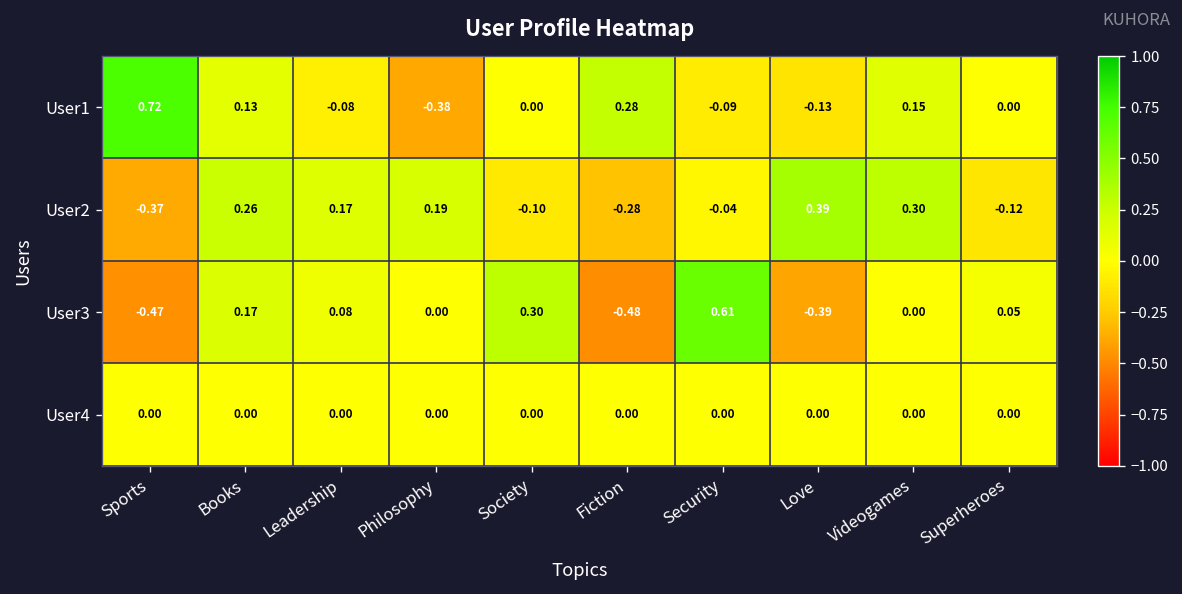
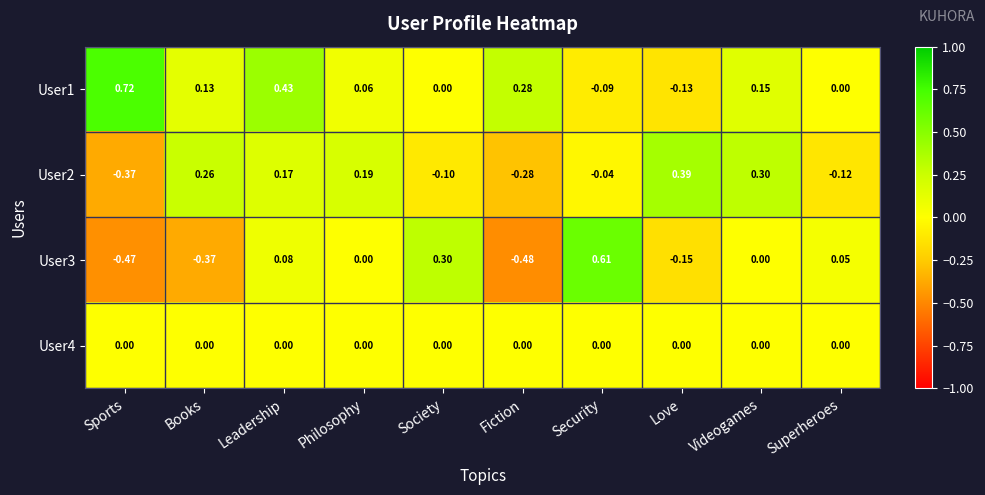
  {
    "User1": {
      "Sports": 0.72,
      "Books": 0.13,
-     "Leadership": -0.08,
-     "Philosophy": -0.38,
+     "Leadership": 0.43,
+     "Philosophy": 0.06,
      "Society": 0.00,
      "Fiction": 0.28,
      "Security": -0.09,
      "Love": -0.13,
      "Videogames": 0.15,
      "Superheroes": 0.00
    },
    "User2": {
      "Sports": -0.37,
      "Books": 0.26,
      "Leadership": 0.17,
      "Philosophy": 0.19,
      "Society": -0.10,
      "Fiction": -0.28,
      "Security": -0.04,
      "Love": 0.39,
      "Videogames": 0.30,
      "Superheroes": -0.12
    },
    "User3": {
      "Sports": -0.47,
-     "Books": 0.17,
+     "Books": -0.37,
      "Leadership": 0.08,
      "Philosophy": 0.00,
      "Society": 0.30,
      "Fiction": -0.48,
      "Security": 0.61,
-     "Love": -0.39,
+     "Love": -0.15,
      "Videogames": 0.00,
      "Superheroes": 0.05
    },
    "User4": {
      "Sports": 0.00,
      "Books": 0.00,
      "Leadership": 0.00,
      "Philosophy": 0.00,
      "Society": 0.00,
      "Fiction": 0.00,
      "Security": 0.00,
      "Love": 0.00,
      "Videogames": 0.00,
      "Superheroes": 0.00
    }
  }
